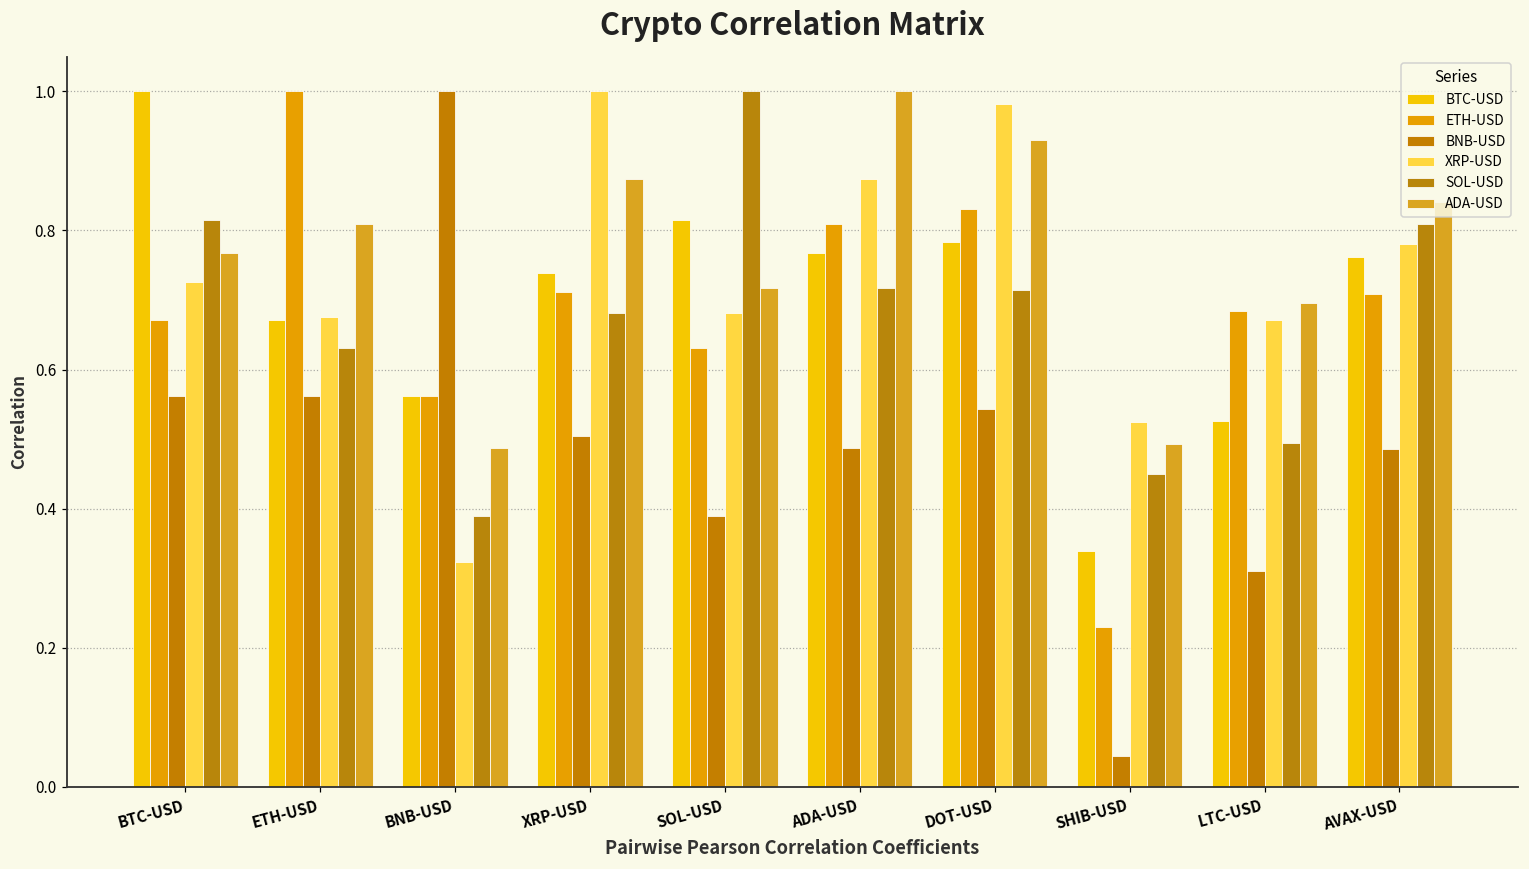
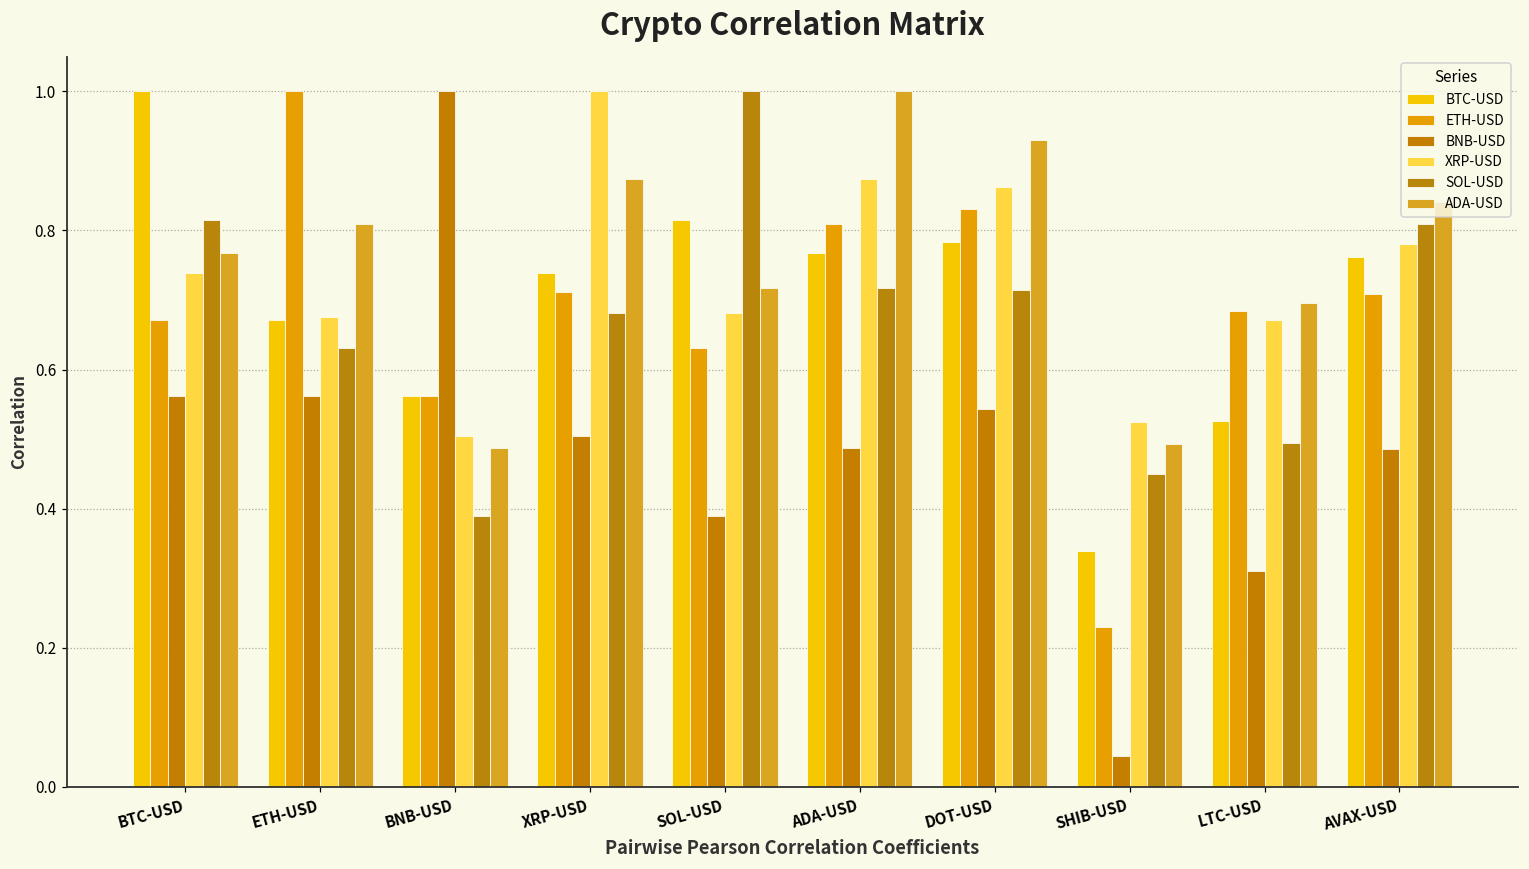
  {
    "XRP-USD": {
-     "BTC-USD": 0.73,
+     "BTC-USD": 0.74,
      "ETH-USD": 0.68,
-     "BNB-USD": 0.32,
+     "BNB-USD": 0.50,
      "XRP-USD": 1.00,
      "SOL-USD": 0.68,
      "ADA-USD": 0.87,
-     "DOT-USD": 0.98,
+     "DOT-USD": 0.86,
      "SHIB-USD": 0.52,
      "LTC-USD": 0.67,
      "AVAX-USD": 0.78
    }
  }
